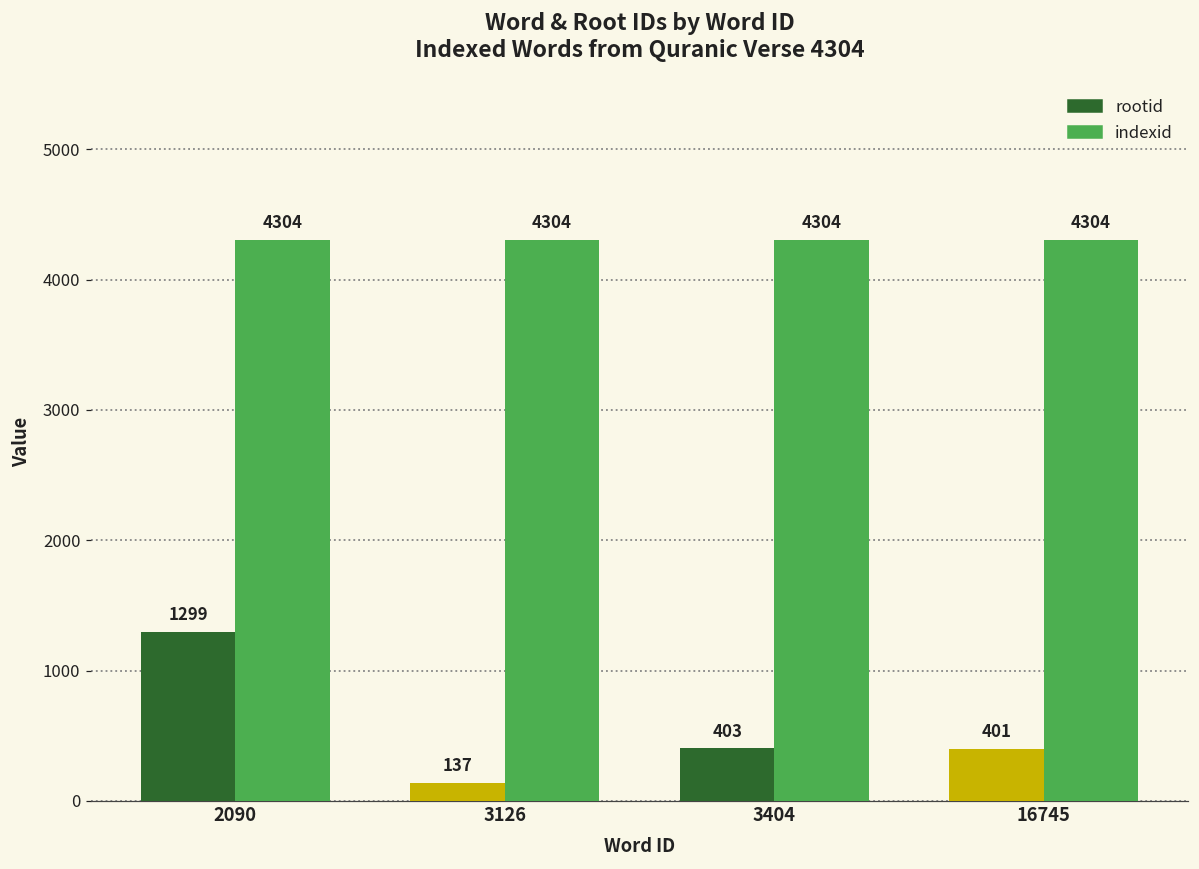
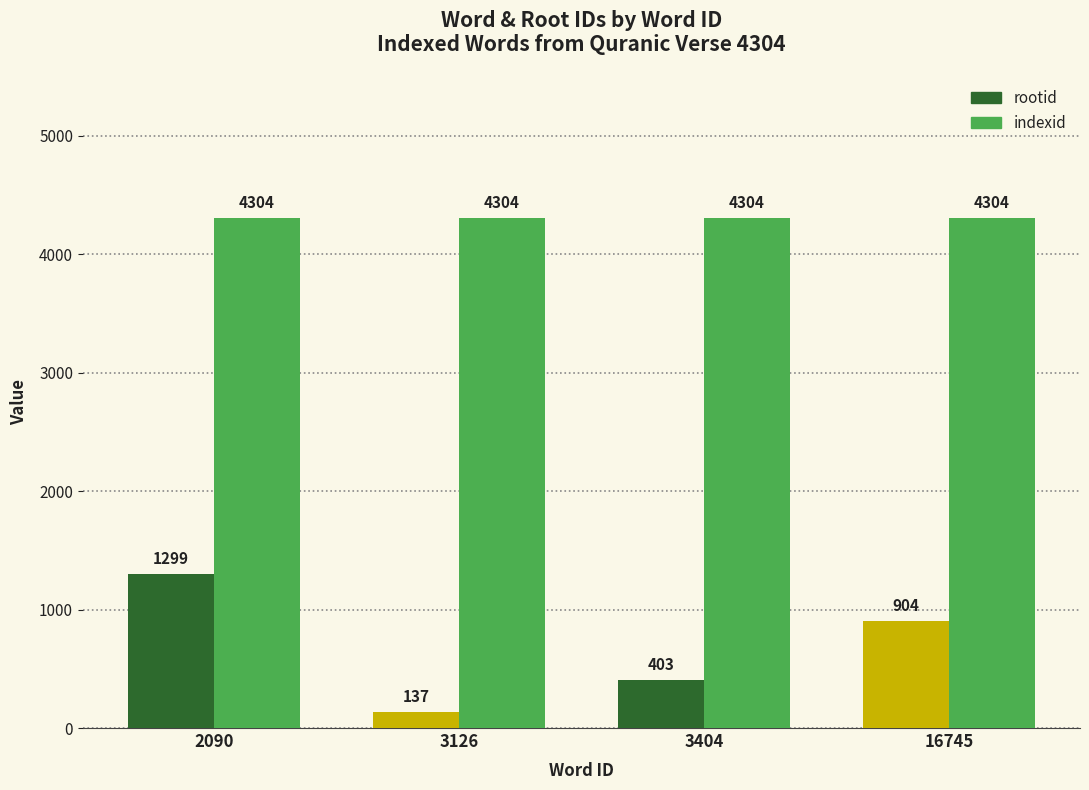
  {
    "rootid": {
      "2090": 1299,
      "3126": 137,
      "3404": 403,
-     "16745": 401
+     "16745": 904
    },
    "indexid": {
      "2090": 4304,
      "3126": 4304,
      "3404": 4304,
      "16745": 4304
    }
  }
